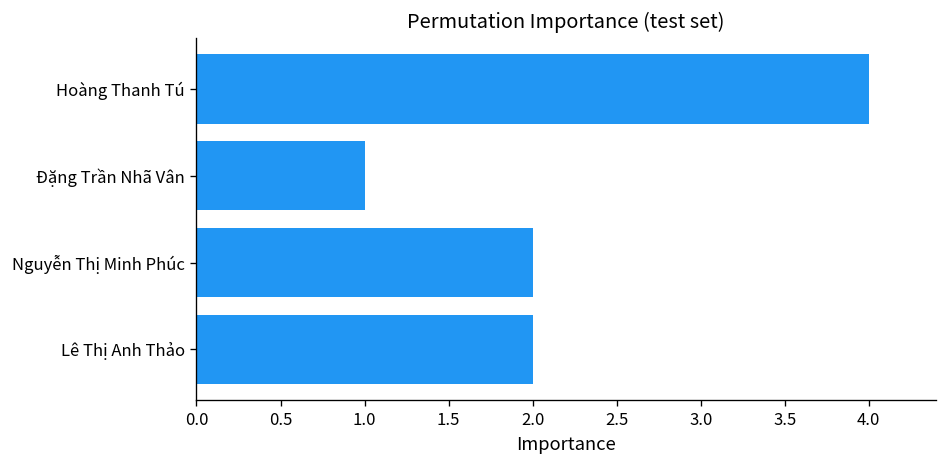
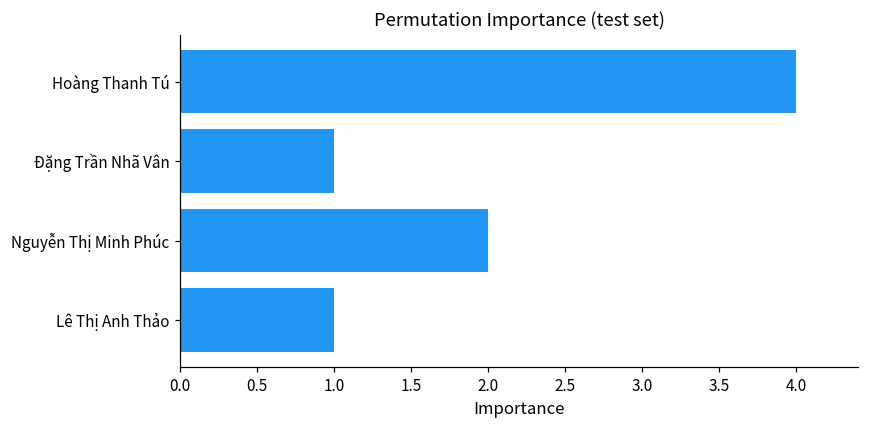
  {
    "Hoàng Thanh Tú": 4,
    "Đặng Trần Nhã Vân": 1,
    "Nguyễn Thị Minh Phúc": 2,
-   "Lê Thị Anh Thảo": 2
+   "Lê Thị Anh Thảo": 1
  }
